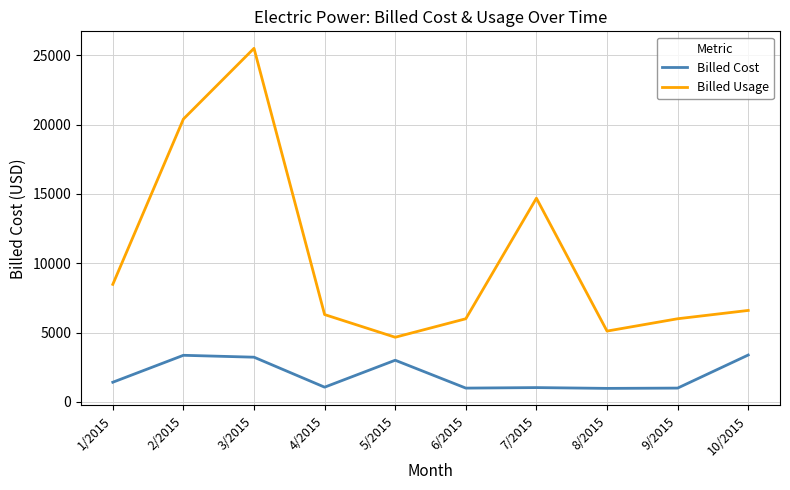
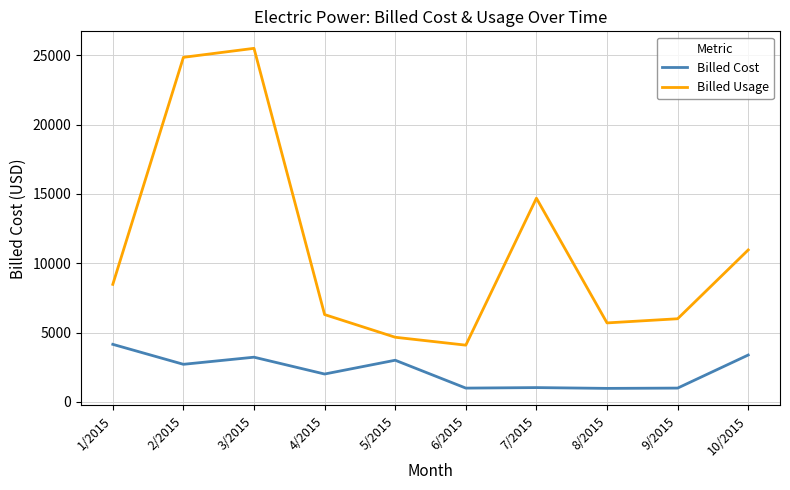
  {
    "Billed Cost": {
-     "1/2015": 1400,
-     "2/2015": 3400,
+     "1/2015": 4200,
+     "2/2015": 2700,
      "3/2015": 3200,
-     "4/2015": 1100,
+     "4/2015": 2000,
      "5/2015": 3000,
      "6/2015": 1000,
      "7/2015": 1000,
      "8/2015": 1000,
      "9/2015": 1000,
      "10/2015": 3400
    },
    "Billed Usage": {
      "1/2015": 8500,
-     "2/2015": 20400,
+     "2/2015": 24900,
      "3/2015": 25500,
      "4/2015": 6300,
      "5/2015": 4700,
-     "6/2015": 6000,
+     "6/2015": 4100,
      "7/2015": 14700,
-     "8/2015": 5100,
+     "8/2015": 5700,
      "9/2015": 6000,
-     "10/2015": 6600
+     "10/2015": 11000
    }
  }
